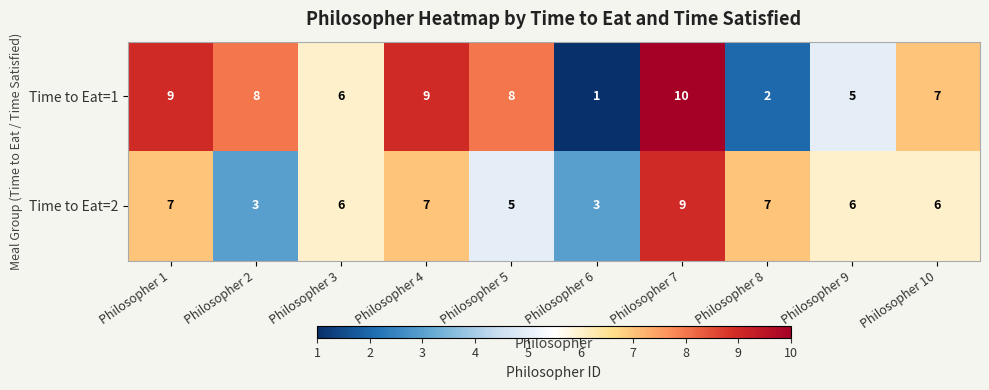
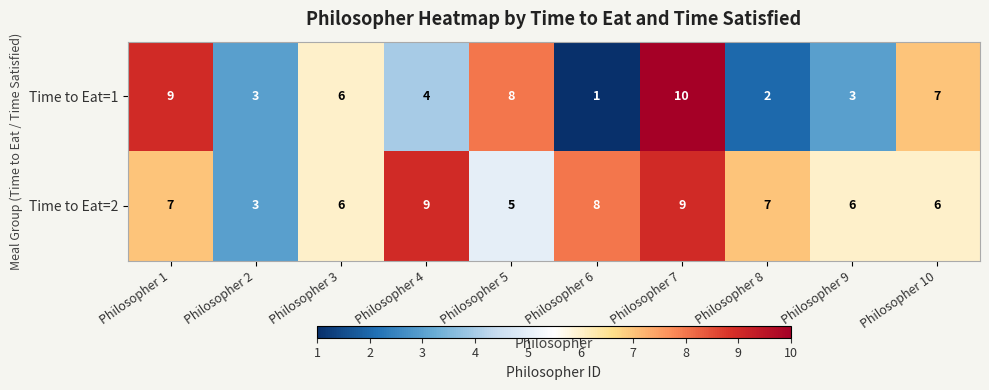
  {
    "Time to Eat=1": {
      "Philosopher 1": 9,
-     "Philosopher 2": 8,
+     "Philosopher 2": 3,
      "Philosopher 3": 6,
-     "Philosopher 4": 9,
+     "Philosopher 4": 4,
      "Philosopher 5": 8,
      "Philosopher 6": 1,
      "Philosopher 7": 10,
      "Philosopher 8": 2,
-     "Philosopher 9": 5,
+     "Philosopher 9": 3,
      "Philosopher 10": 7
    },
    "Time to Eat=2": {
      "Philosopher 1": 7,
      "Philosopher 2": 3,
      "Philosopher 3": 6,
-     "Philosopher 4": 7,
+     "Philosopher 4": 9,
      "Philosopher 5": 5,
-     "Philosopher 6": 3,
+     "Philosopher 6": 8,
      "Philosopher 7": 9,
      "Philosopher 8": 7,
      "Philosopher 9": 6,
      "Philosopher 10": 6
    }
  }
